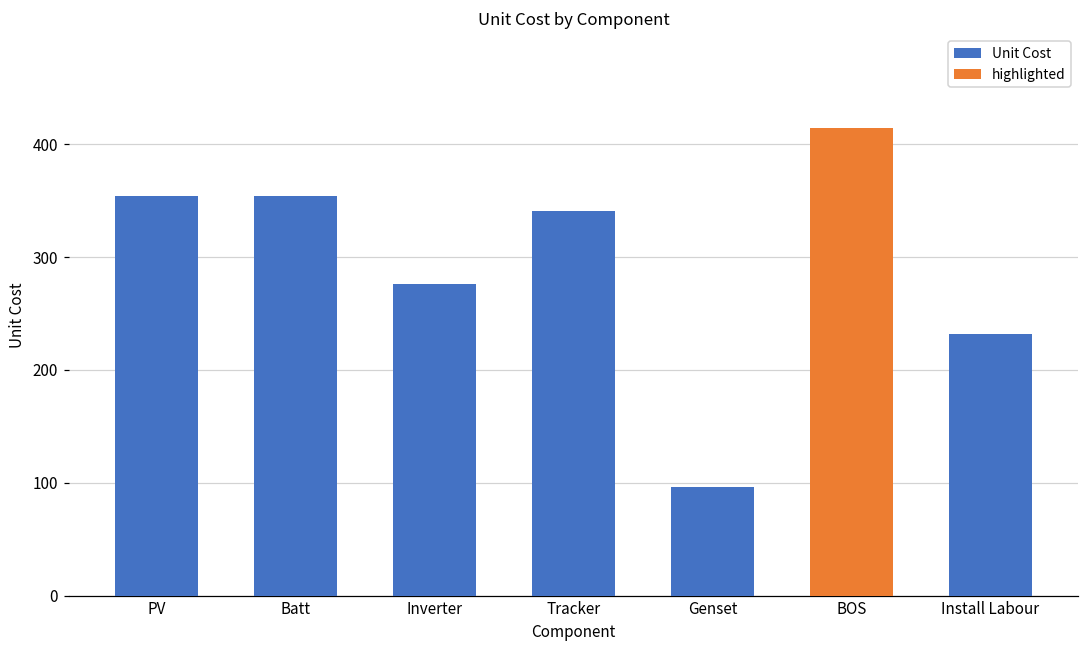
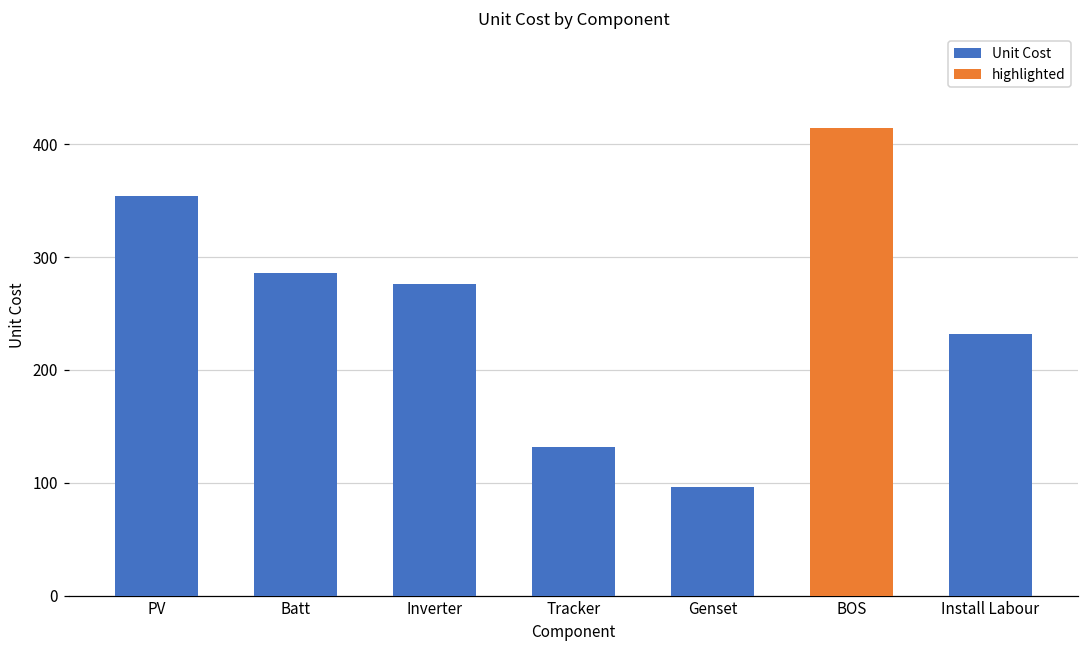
  {
    "Unit Cost": {
      "PV": 354,
-     "Batt": 354,
+     "Batt": 286,
      "Inverter": 276,
-     "Tracker": 341,
+     "Tracker": 132,
      "Genset": 96,
      "BOS": 414,
      "Install Labour": 232
    },
    "highlighted": {
      "BOS": 414
    }
  }
